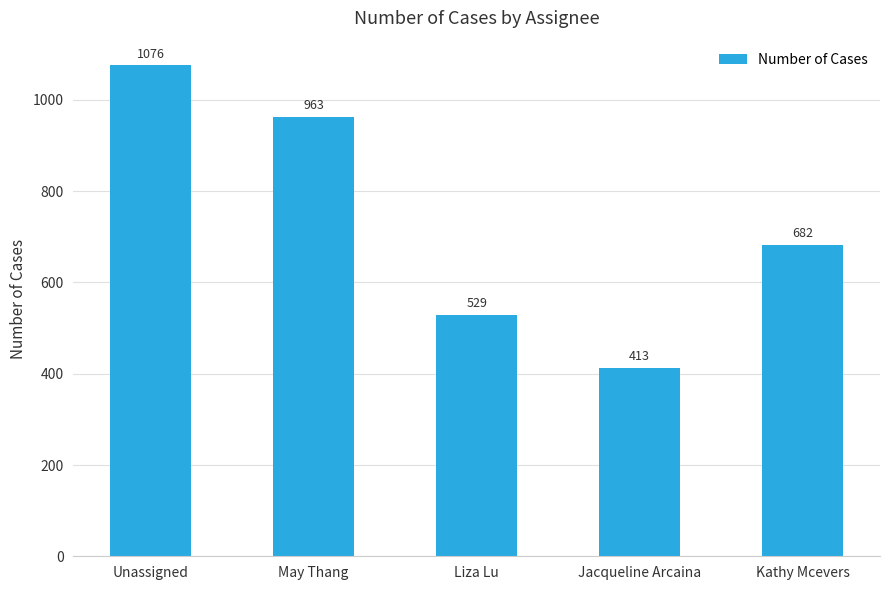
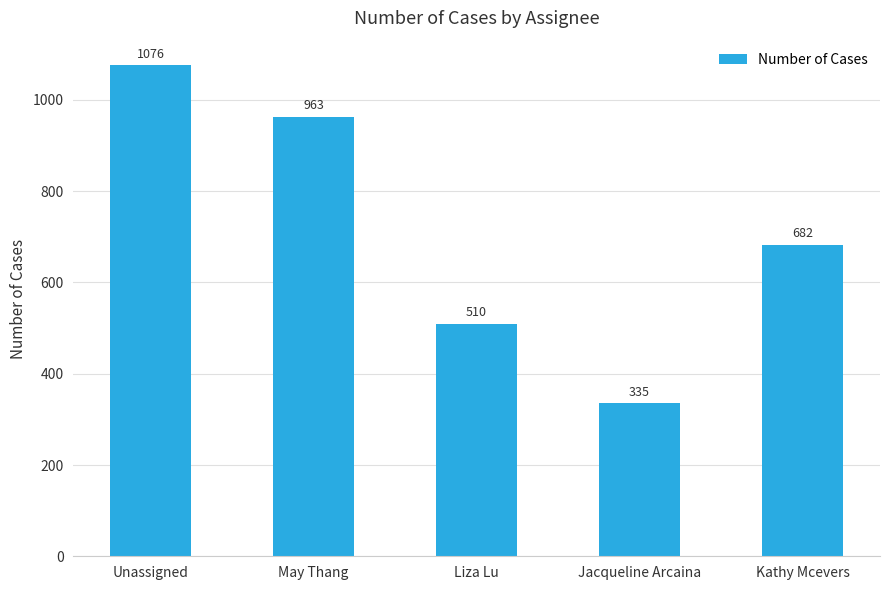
  {
    "Unassigned": 1076,
    "May Thang": 963,
-   "Liza Lu": 529,
-   "Jacqueline Arcaina": 413,
+   "Liza Lu": 510,
+   "Jacqueline Arcaina": 335,
    "Kathy Mcevers": 682
  }
